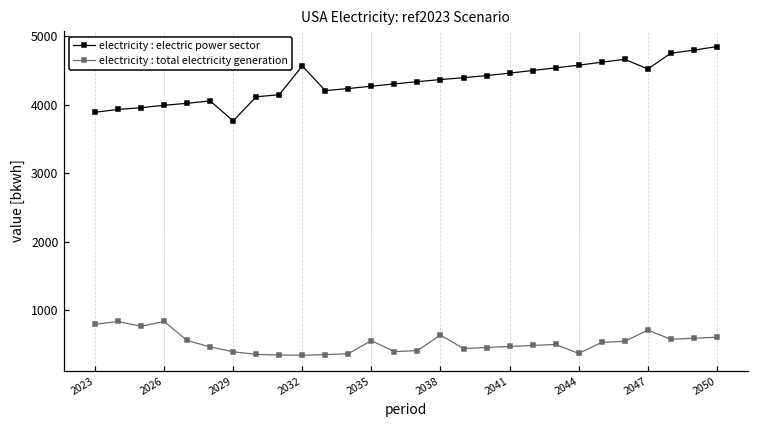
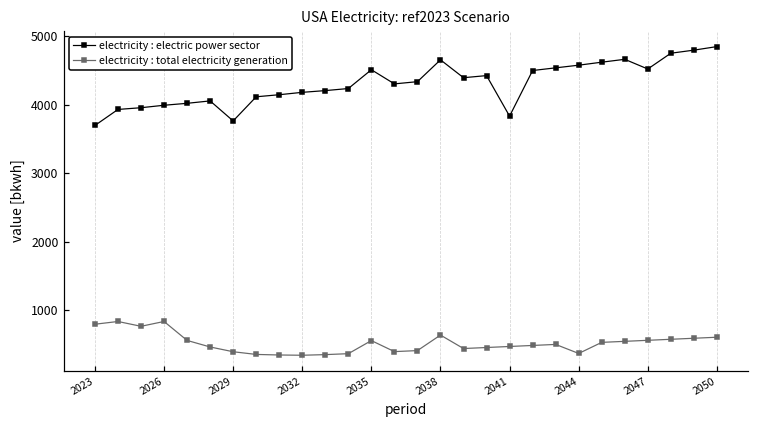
  {
    "electricity : electric power sector": {
-     "2023": 3900,
+     "2023": 3700,
      "2026": 4000,
      "2029": 3800,
-     "2032": 4600,
-     "2035": 4300,
-     "2038": 4400,
-     "2041": 4500,
+     "2032": 4200,
+     "2035": 4500,
+     "2038": 4700,
+     "2041": 3800,
      "2044": 4600,
      "2047": 4500,
      "2050": 4900
    },
    "electricity : total electricity generation": {
      "2023": 800,
      "2026": 800,
      "2029": 400,
      "2032": 300,
      "2035": 600,
      "2038": 600,
      "2041": 500,
      "2044": 400,
-     "2047": 700,
+     "2047": 600,
      "2050": 600
    }
  }
